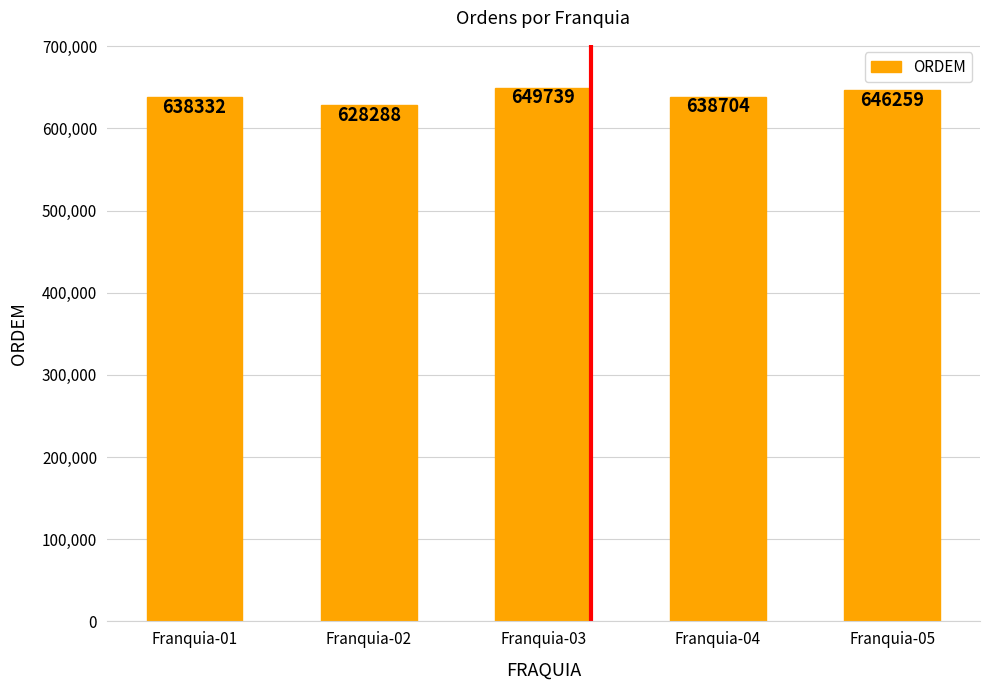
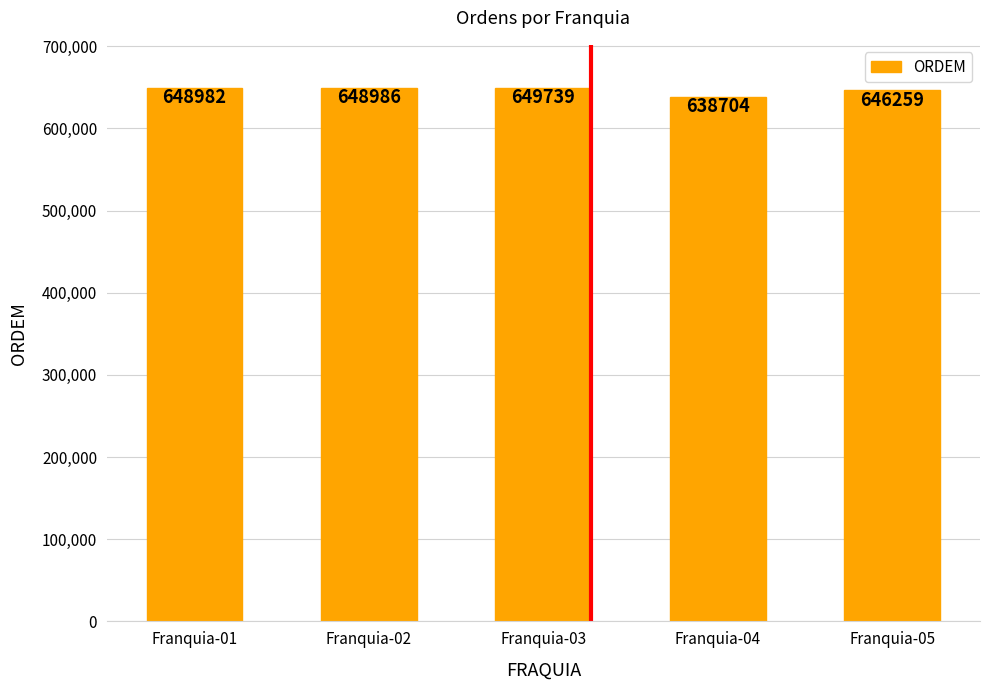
  {
-   "Franquia-01": 638332,
-   "Franquia-02": 628288,
+   "Franquia-01": 648982,
+   "Franquia-02": 648986,
    "Franquia-03": 649739,
    "Franquia-04": 638704,
    "Franquia-05": 646259
  }
